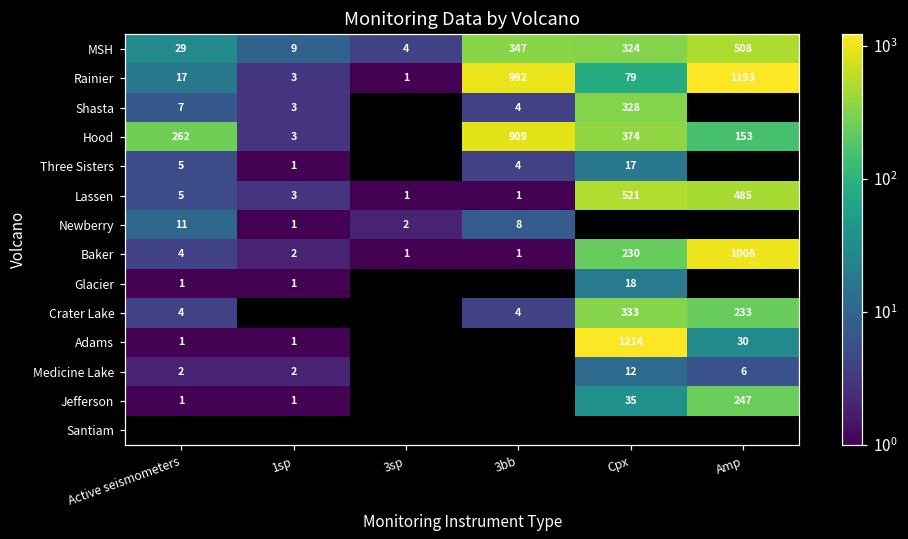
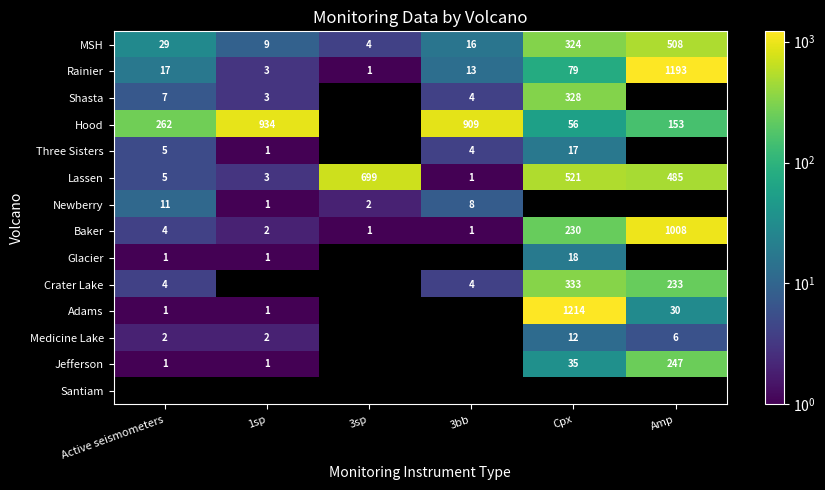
  {
    "MSH": {
      "Active seismometers": 29,
      "1sp": 9,
      "3sp": 4,
-     "3bb": 347,
+     "3bb": 16,
      "Cpx": 324,
      "Amp": 508
    },
    "Rainier": {
      "Active seismometers": 17,
      "1sp": 3,
      "3sp": 1,
-     "3bb": 992,
+     "3bb": 13,
      "Cpx": 79,
      "Amp": 1193
    },
    "Shasta": {
      "Active seismometers": 7,
      "1sp": 3,
      "3bb": 4,
      "Cpx": 328
    },
    "Hood": {
      "Active seismometers": 262,
-     "1sp": 3,
+     "1sp": 934,
      "3bb": 909,
-     "Cpx": 374,
+     "Cpx": 56,
      "Amp": 153
    },
    "Three Sisters": {
      "Active seismometers": 5,
      "1sp": 1,
      "3bb": 4,
      "Cpx": 17
    },
    "Lassen": {
      "Active seismometers": 5,
      "1sp": 3,
-     "3sp": 1,
+     "3sp": 699,
      "3bb": 1,
      "Cpx": 521,
      "Amp": 485
    },
    "Newberry": {
      "Active seismometers": 11,
      "1sp": 1,
      "3sp": 2,
      "3bb": 8
    },
    "Baker": {
      "Active seismometers": 4,
      "1sp": 2,
      "3sp": 1,
      "3bb": 1,
      "Cpx": 230,
      "Amp": 1008
    },
    "Glacier": {
      "Active seismometers": 1,
      "1sp": 1,
      "Cpx": 18
    },
    "Crater Lake": {
      "Active seismometers": 4,
      "3bb": 4,
      "Cpx": 333,
      "Amp": 233
    },
    "Adams": {
      "Active seismometers": 1,
      "1sp": 1,
      "Cpx": 1214,
      "Amp": 30
    },
    "Medicine Lake": {
      "Active seismometers": 2,
      "1sp": 2,
      "Cpx": 12,
      "Amp": 6
    },
    "Jefferson": {
      "Active seismometers": 1,
      "1sp": 1,
      "Cpx": 35,
      "Amp": 247
    }
  }
